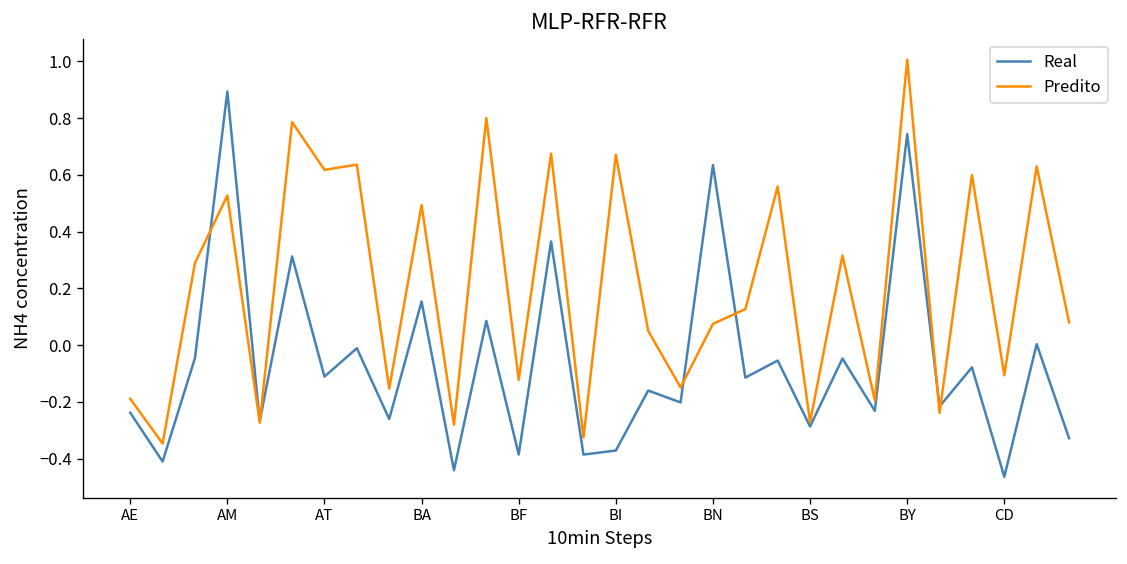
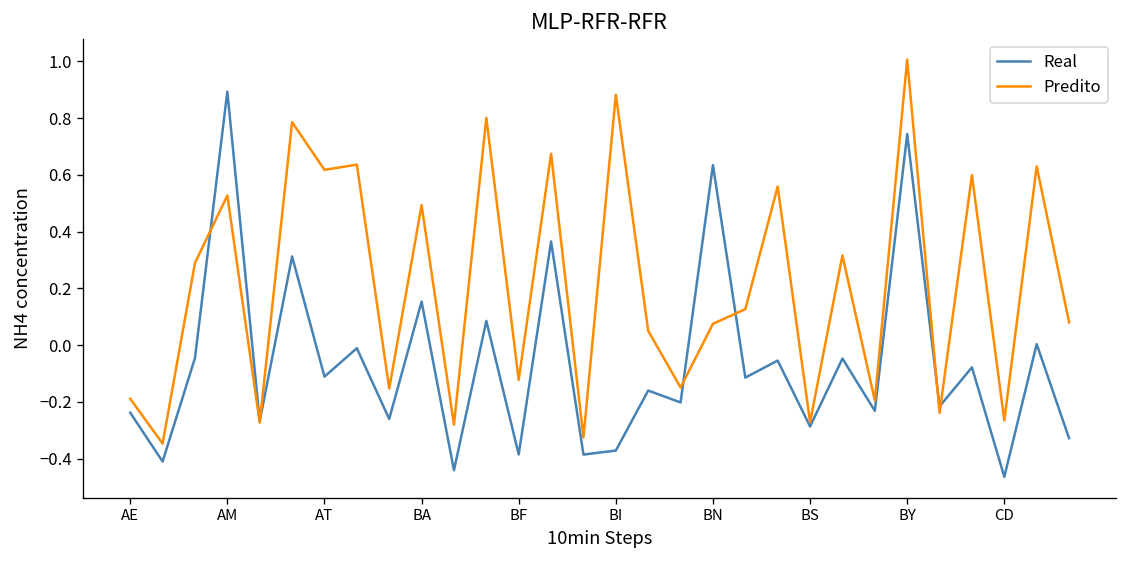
  {
    "Real": {
      "AE": -0.24,
      "AM": 0.89,
      "AT": -0.11,
      "BA": 0.15,
      "BF": -0.39,
      "BI": -0.37,
      "BN": 0.63,
      "BS": -0.29,
      "BY": 0.74,
      "CD": -0.46
    },
    "Predito": {
      "AE": -0.19,
      "AM": 0.53,
      "AT": 0.62,
      "BA": 0.49,
      "BF": -0.12,
-     "BI": 0.67,
+     "BI": 0.88,
      "BN": 0.08,
      "BS": -0.27,
      "BY": 1.01,
-     "CD": -0.11
+     "CD": -0.27
    }
  }
